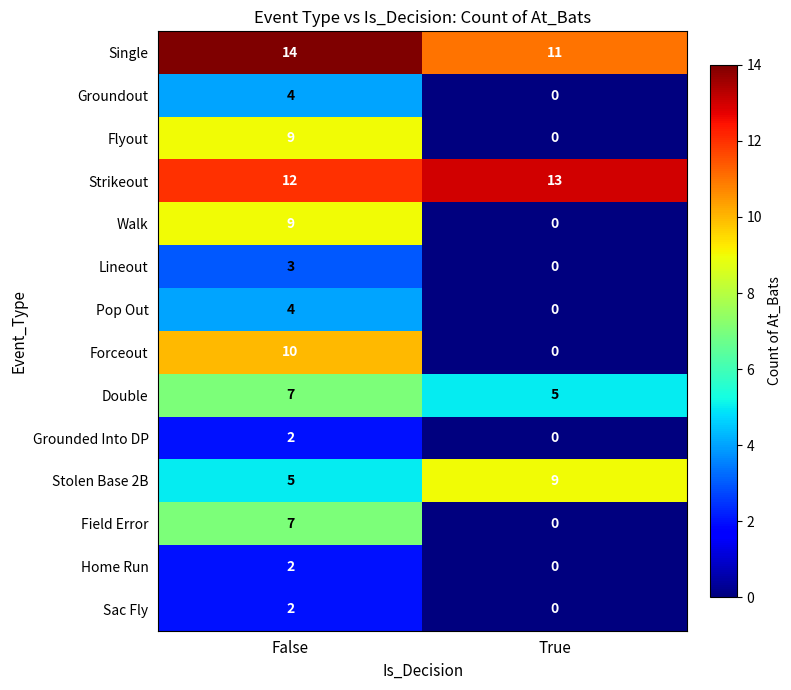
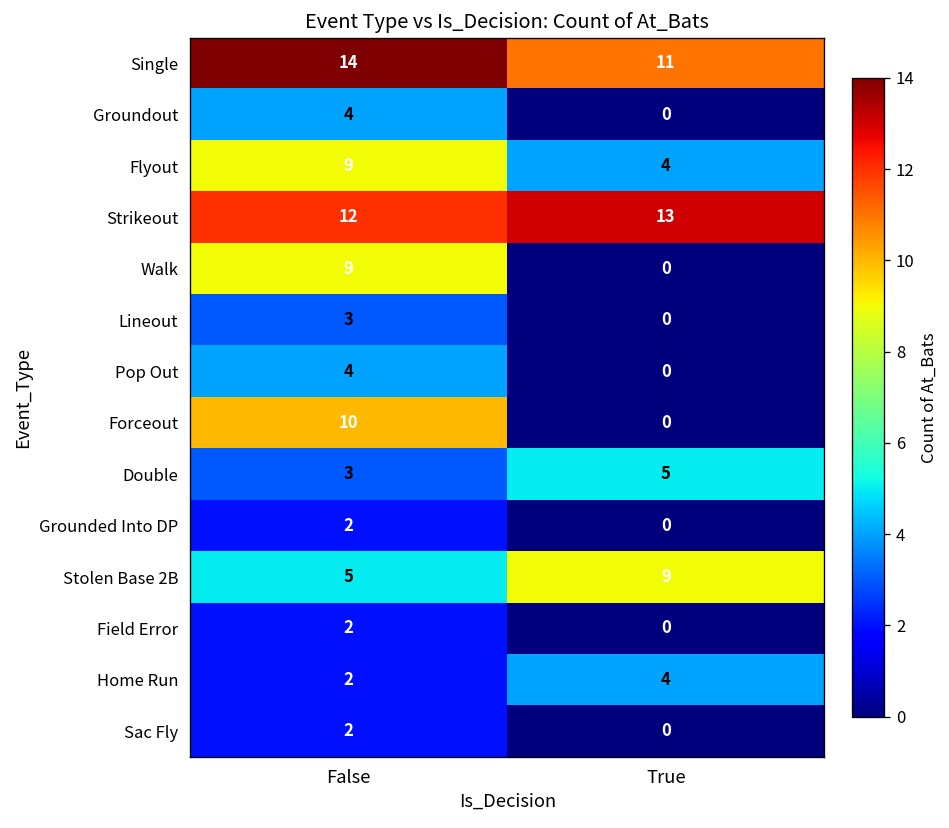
  {
    "Single": {
      "False": 14,
      "True": 11
    },
    "Groundout": {
      "False": 4,
      "True": 0
    },
    "Flyout": {
      "False": 9,
-     "True": 0
+     "True": 4
    },
    "Strikeout": {
      "False": 12,
      "True": 13
    },
    "Walk": {
      "False": 9,
      "True": 0
    },
    "Lineout": {
      "False": 3,
      "True": 0
    },
    "Pop Out": {
      "False": 4,
      "True": 0
    },
    "Forceout": {
      "False": 10,
      "True": 0
    },
    "Double": {
-     "False": 7,
+     "False": 3,
      "True": 5
    },
    "Grounded Into DP": {
      "False": 2,
      "True": 0
    },
    "Stolen Base 2B": {
      "False": 5,
      "True": 9
    },
    "Field Error": {
-     "False": 7,
+     "False": 2,
      "True": 0
    },
    "Home Run": {
      "False": 2,
-     "True": 0
+     "True": 4
    },
    "Sac Fly": {
      "False": 2,
      "True": 0
    }
  }
